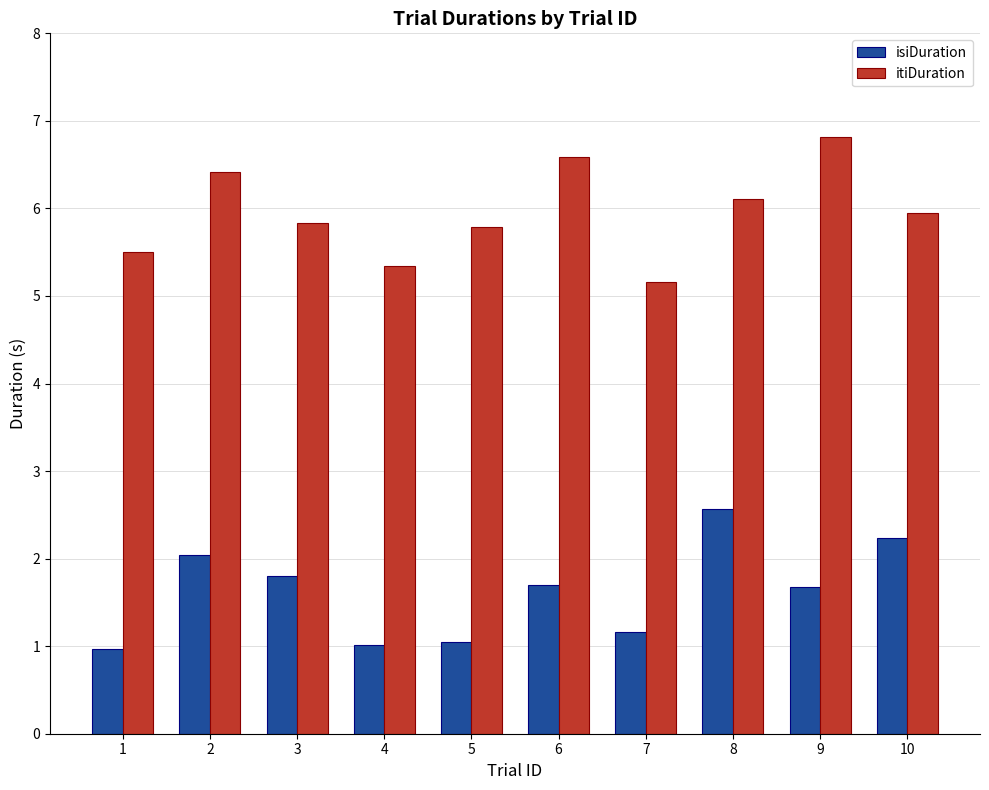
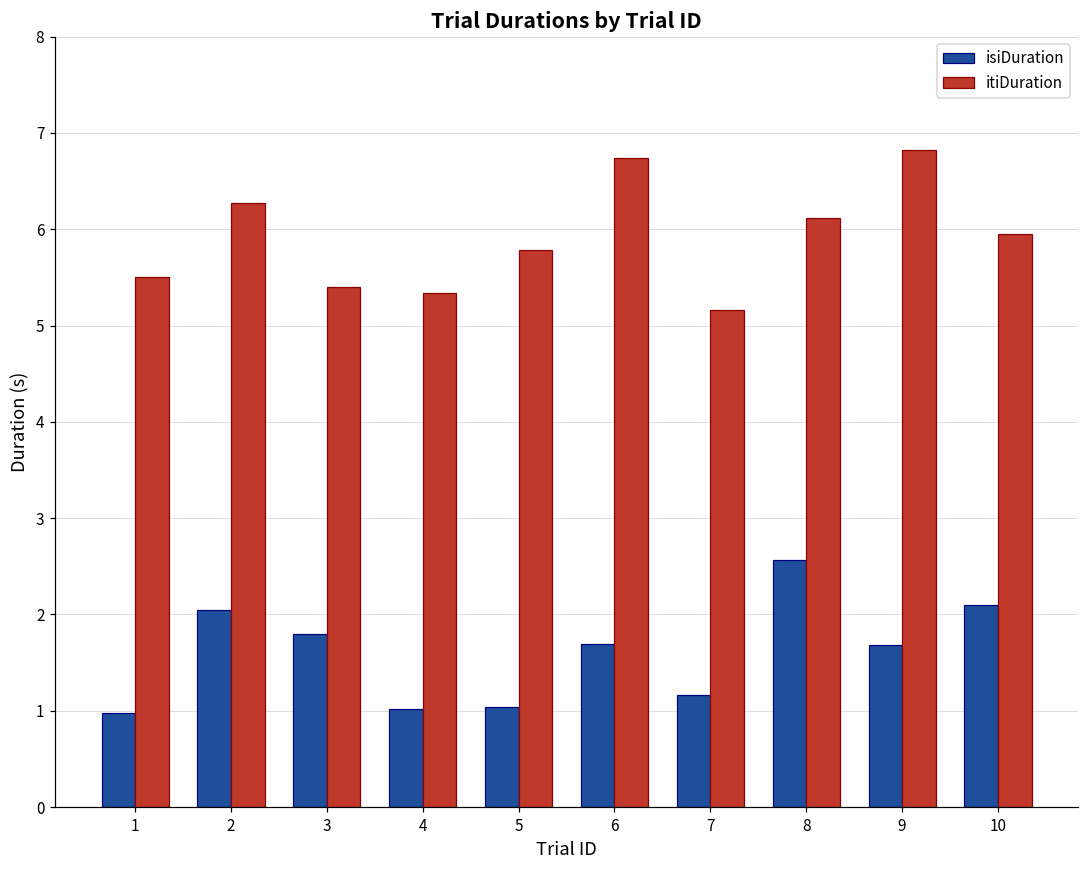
  {
    "isiDuration": {
      "1": 1.0,
      "2": 2.0,
      "3": 1.8,
      "4": 1.0,
      "5": 1.0,
      "6": 1.7,
      "7": 1.2,
      "8": 2.6,
      "9": 1.7,
-     "10": 2.2
+     "10": 2.1
    },
    "itiDuration": {
      "1": 5.5,
-     "2": 6.4,
-     "3": 5.8,
+     "2": 6.3,
+     "3": 5.4,
      "4": 5.3,
      "5": 5.8,
-     "6": 6.6,
+     "6": 6.7,
      "7": 5.2,
      "8": 6.1,
      "9": 6.8,
      "10": 5.9
    }
  }
